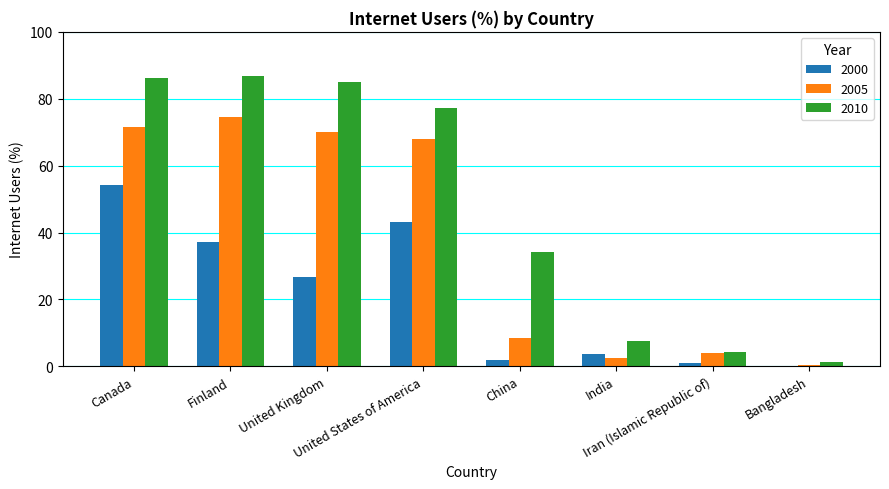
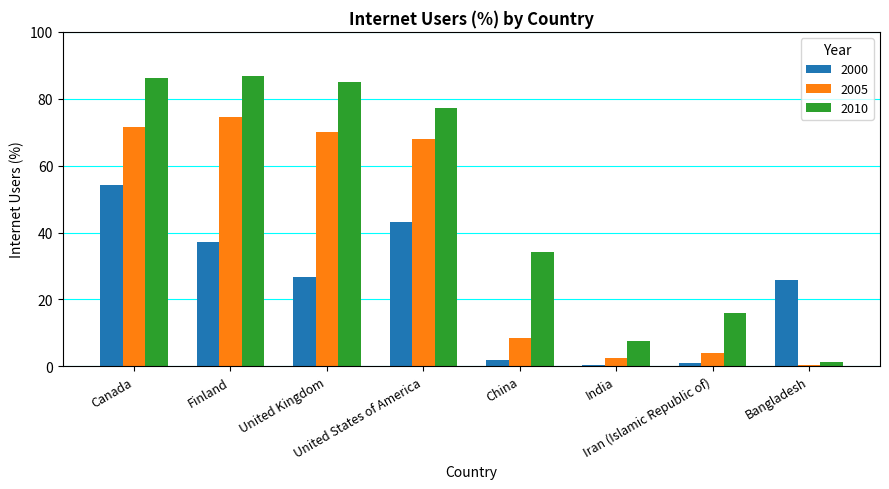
  {
    "2000": {
      "Canada": 54,
      "Finland": 37,
      "United Kingdom": 27,
      "United States of America": 43,
      "China": 2,
-     "India": 4,
+     "India": 1,
      "Iran (Islamic Republic of)": 1,
-     "Bangladesh": 0
+     "Bangladesh": 26
    },
    "2005": {
      "Canada": 72,
      "Finland": 74,
      "United Kingdom": 70,
      "United States of America": 68,
      "China": 9,
      "India": 2,
      "Iran (Islamic Republic of)": 4
    },
    "2010": {
      "Canada": 86,
      "Finland": 87,
      "United Kingdom": 85,
      "United States of America": 77,
      "China": 34,
      "India": 8,
-     "Iran (Islamic Republic of)": 4,
+     "Iran (Islamic Republic of)": 16,
      "Bangladesh": 1
    }
  }
